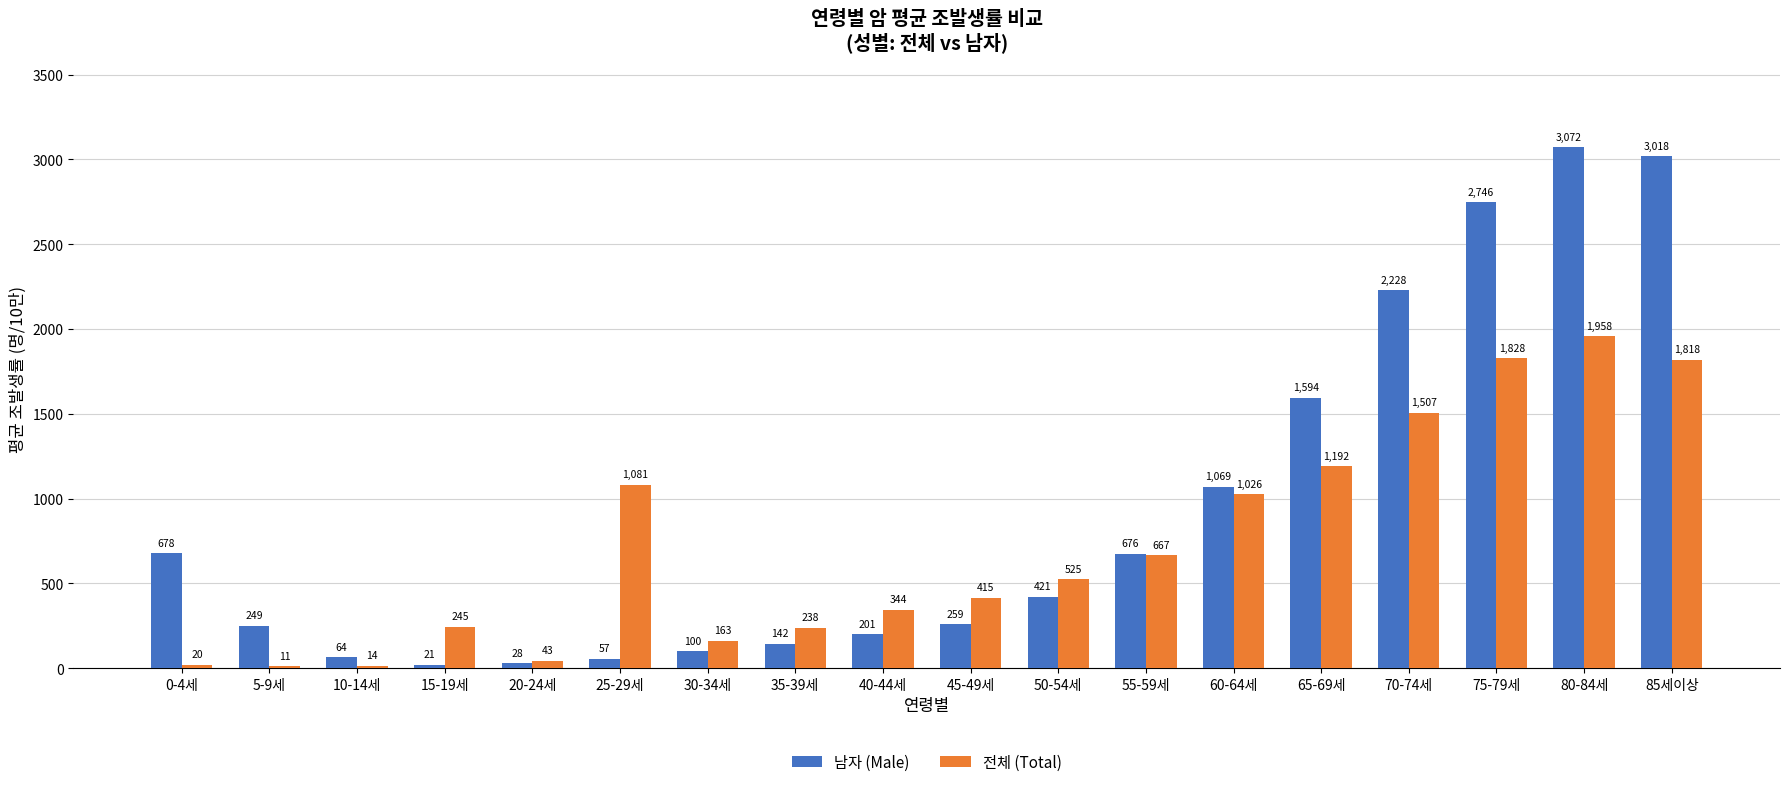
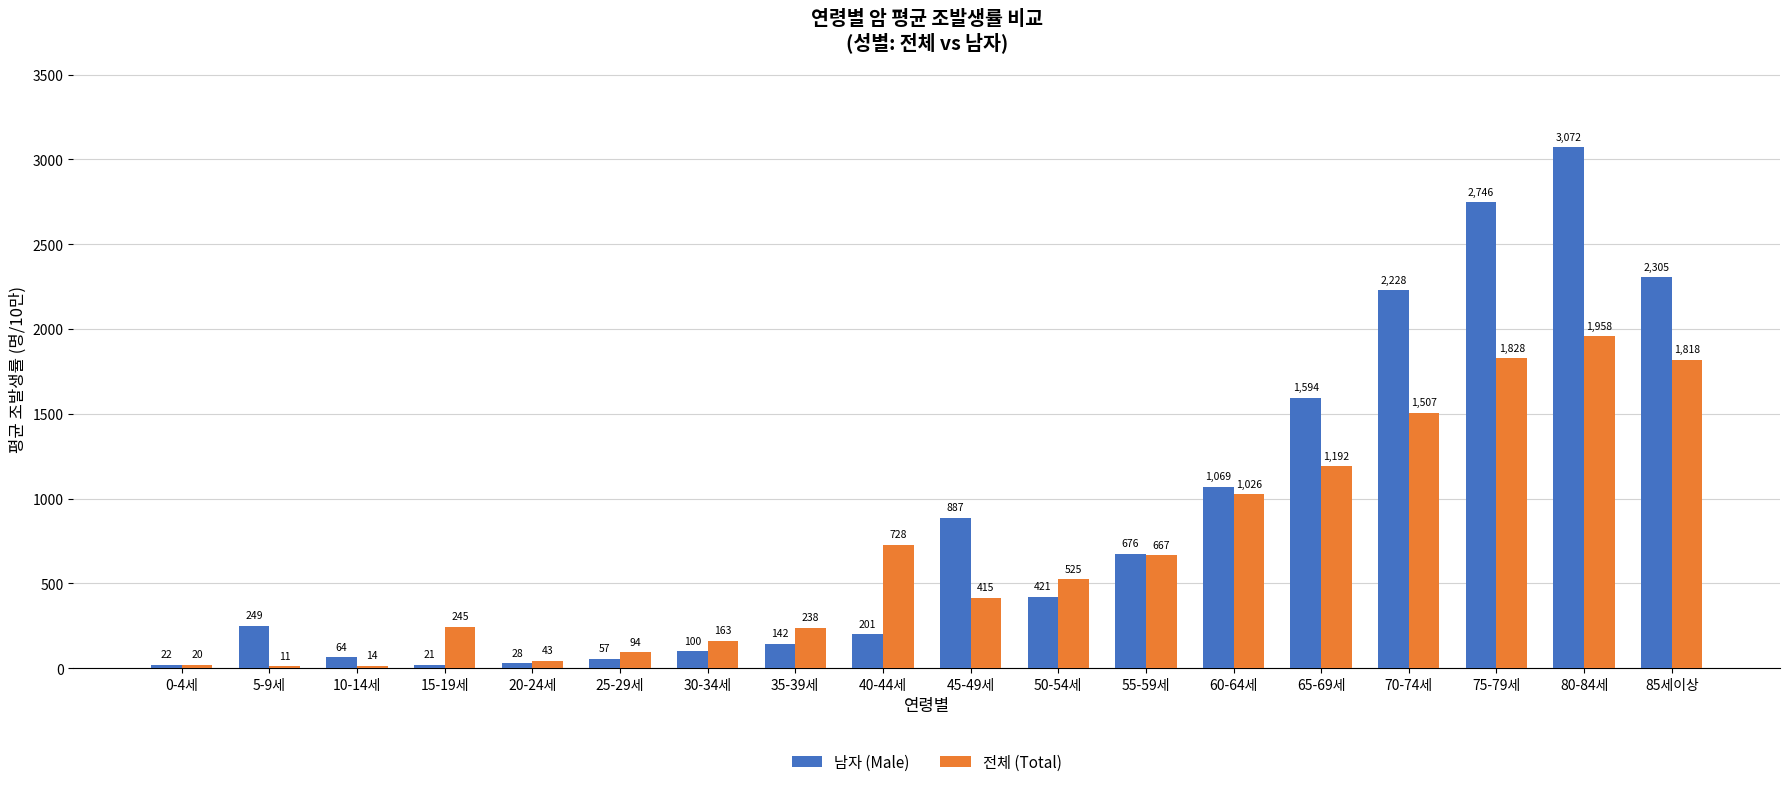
  {
    "남자 (Male)": {
-     "0-4세": "678",
+     "0-4세": "22",
      "5-9세": "249",
      "10-14세": "64",
      "15-19세": "21",
      "20-24세": "28",
      "25-29세": "57",
      "30-34세": "100",
      "35-39세": "142",
      "40-44세": "201",
-     "45-49세": "259",
+     "45-49세": "887",
      "50-54세": "421",
      "55-59세": "676",
      "60-64세": "1,069",
      "65-69세": "1,594",
      "70-74세": "2,228",
      "75-79세": "2,746",
      "80-84세": "3,072",
-     "85세이상": "3,018"
+     "85세이상": "2,305"
    },
    "전체 (Total)": {
      "0-4세": "20",
      "5-9세": "11",
      "10-14세": "14",
      "15-19세": "245",
      "20-24세": "43",
-     "25-29세": "1,081",
+     "25-29세": "94",
      "30-34세": "163",
      "35-39세": "238",
-     "40-44세": "344",
+     "40-44세": "728",
      "45-49세": "415",
      "50-54세": "525",
      "55-59세": "667",
      "60-64세": "1,026",
      "65-69세": "1,192",
      "70-74세": "1,507",
      "75-79세": "1,828",
      "80-84세": "1,958",
      "85세이상": "1,818"
    }
  }
